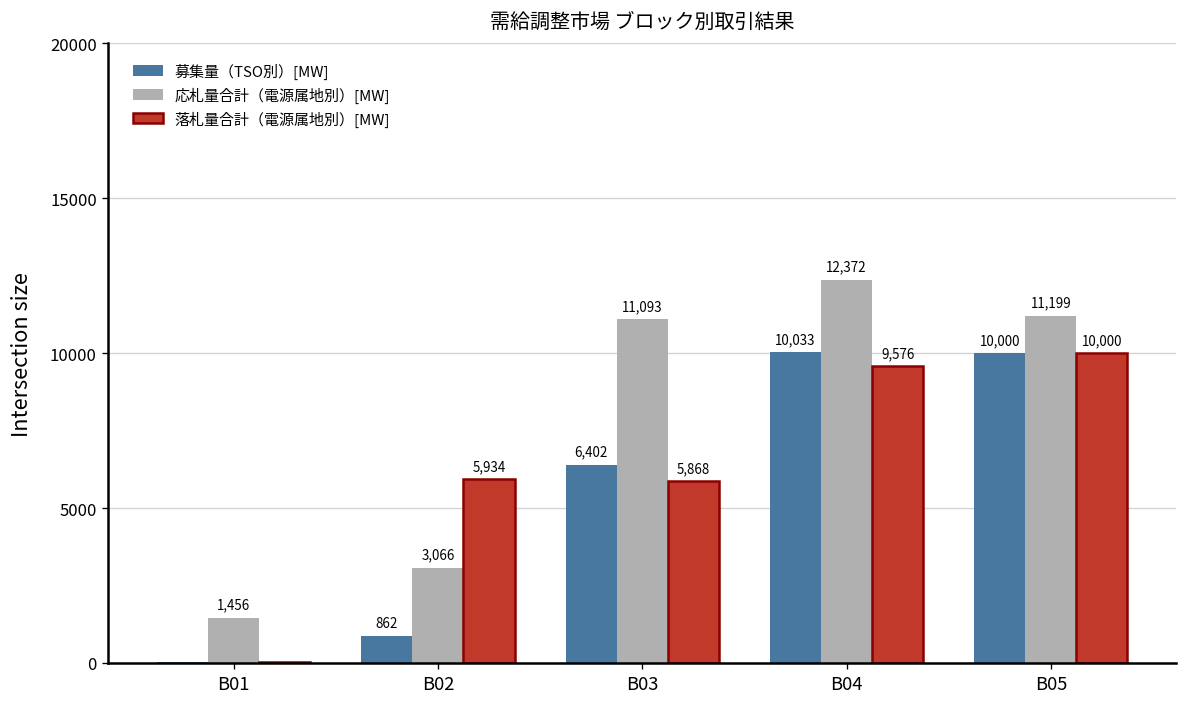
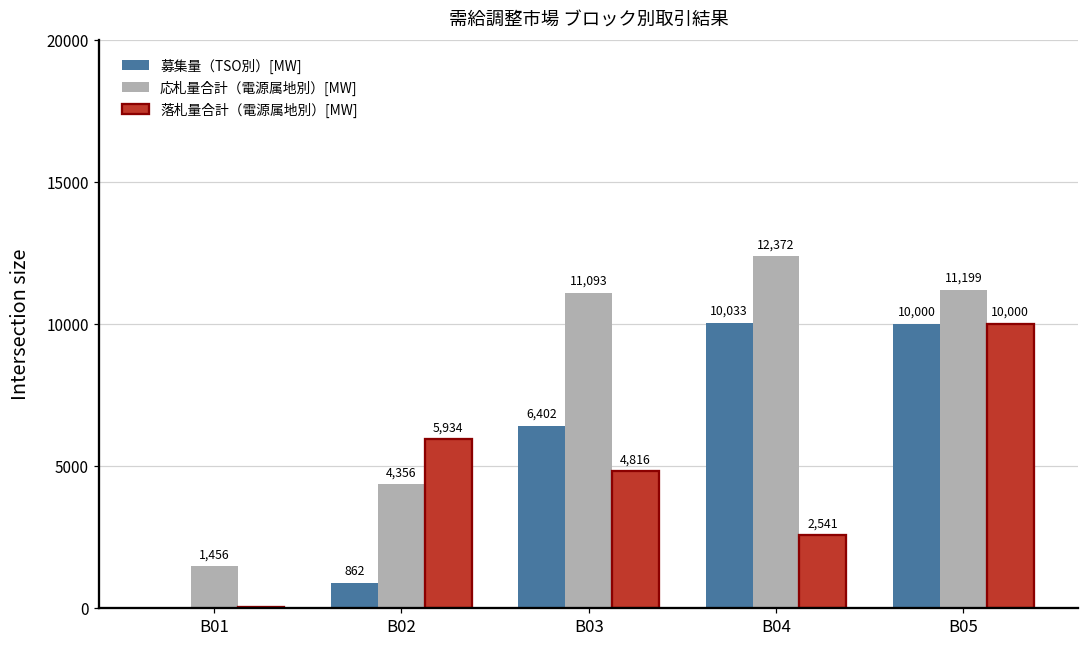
  {
    "募集量（TSO別）[MW]": {
      "B02": "862",
      "B03": "6,402",
      "B04": "10,033",
      "B05": "10,000"
    },
    "応札量合計（電源属地別）[MW]": {
      "B01": "1,456",
-     "B02": "3,066",
+     "B02": "4,356",
      "B03": "11,093",
      "B04": "12,372",
      "B05": "11,199"
    },
    "落札量合計（電源属地別）[MW]": {
      "B02": "5,934",
-     "B03": "5,868",
-     "B04": "9,576",
+     "B03": "4,816",
+     "B04": "2,541",
      "B05": "10,000"
    }
  }
